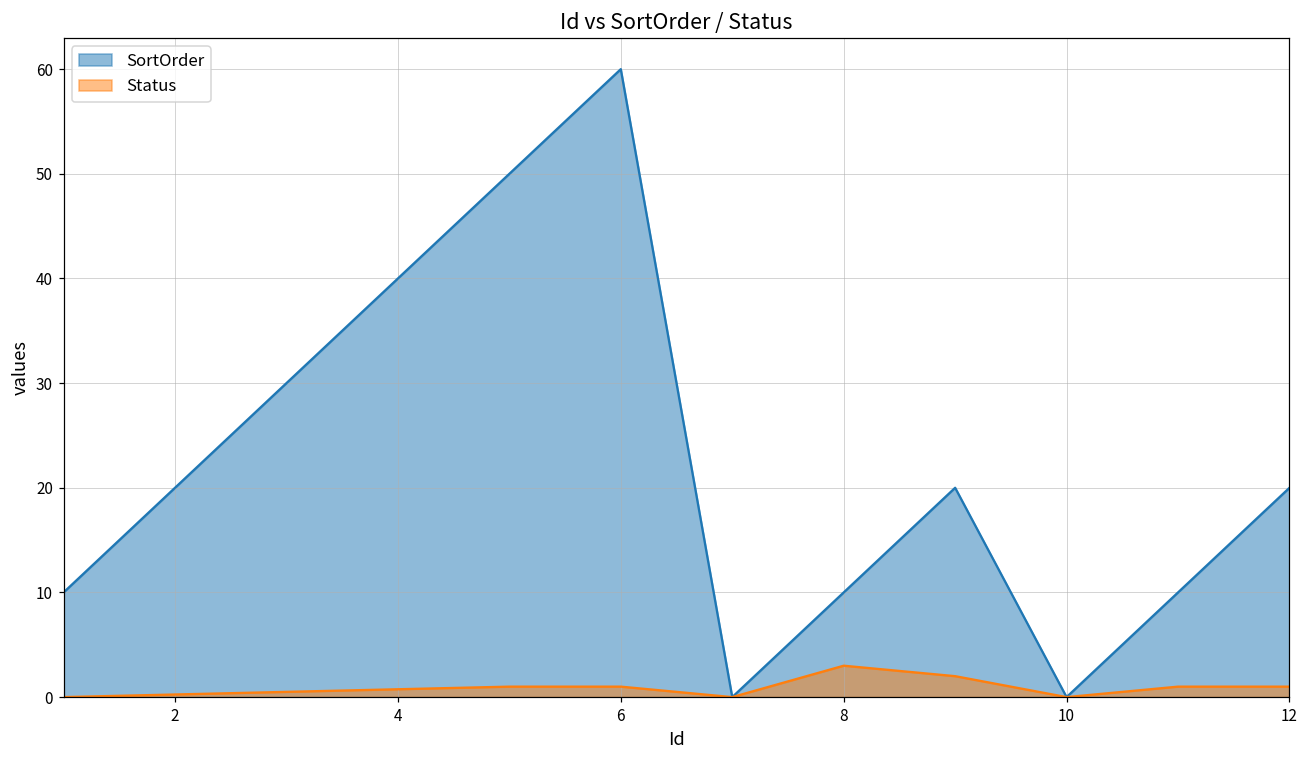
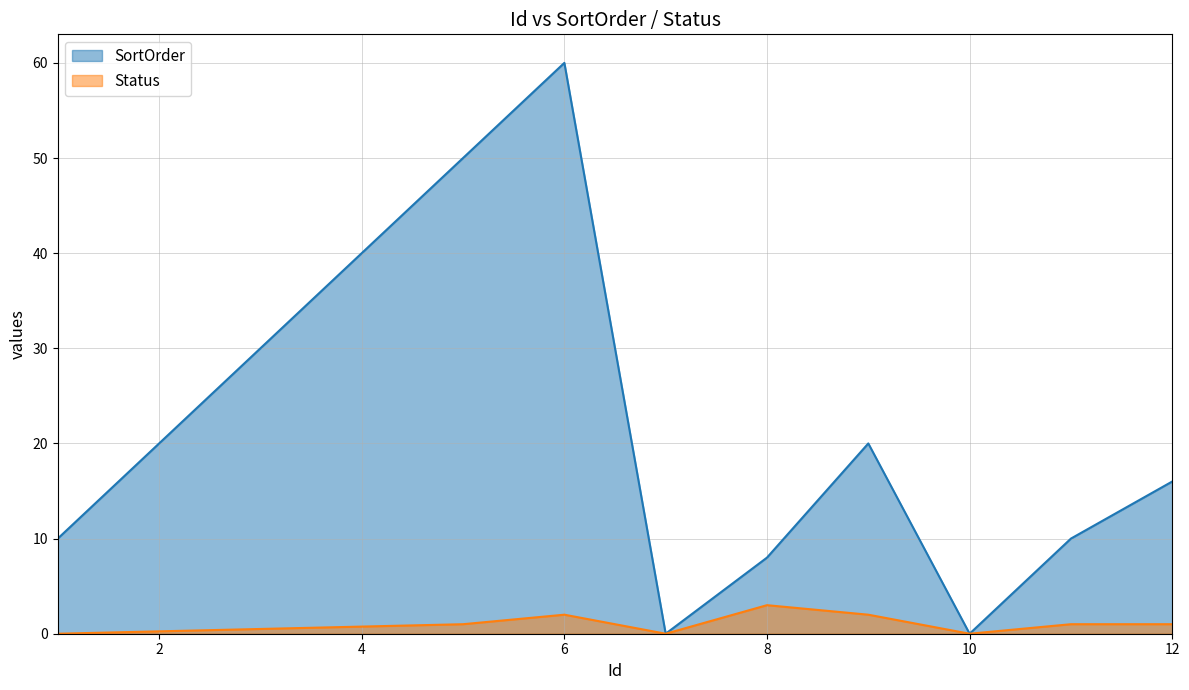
  {
    "SortOrder": {
      "6": 60,
-     "8": 10,
-     "12": 20
+     "8": 8,
+     "12": 16
    },
    "Status": {
-     "6": 1,
+     "6": 2,
      "8": 3,
      "12": 1
    }
  }
